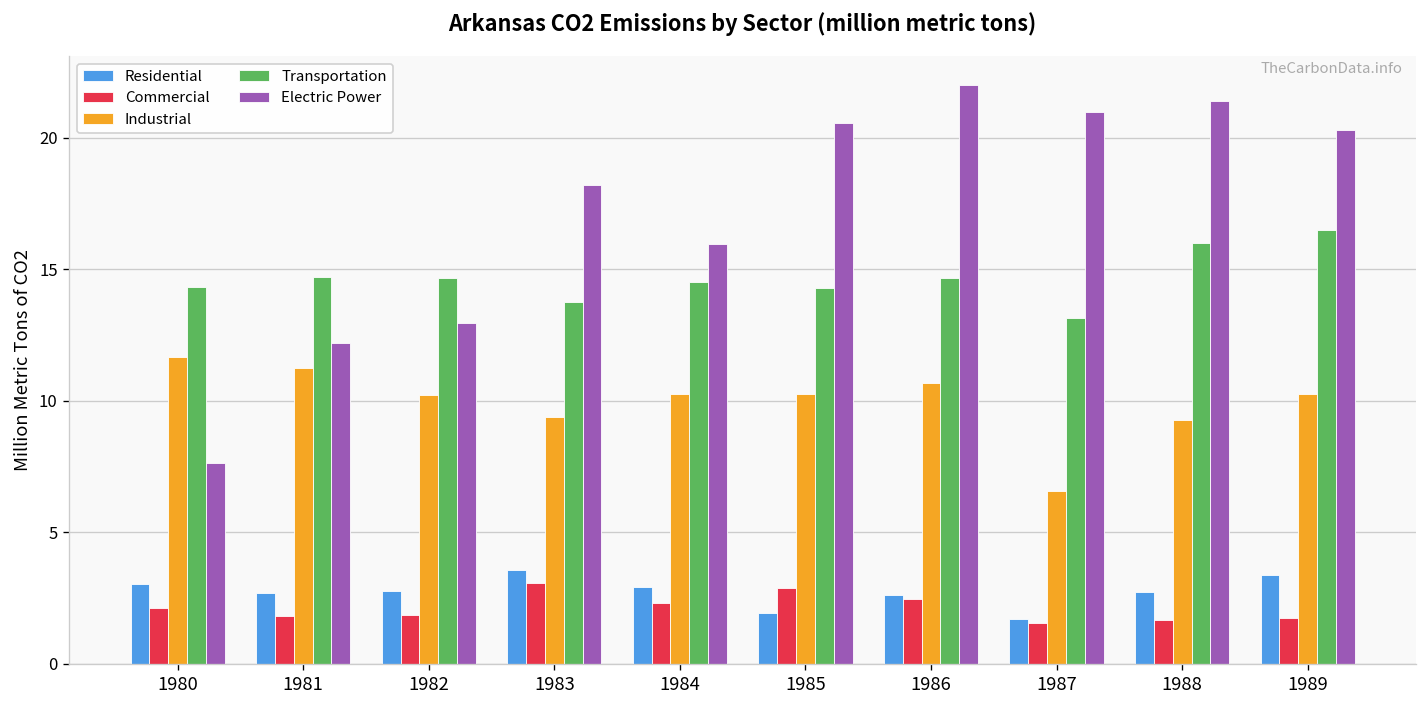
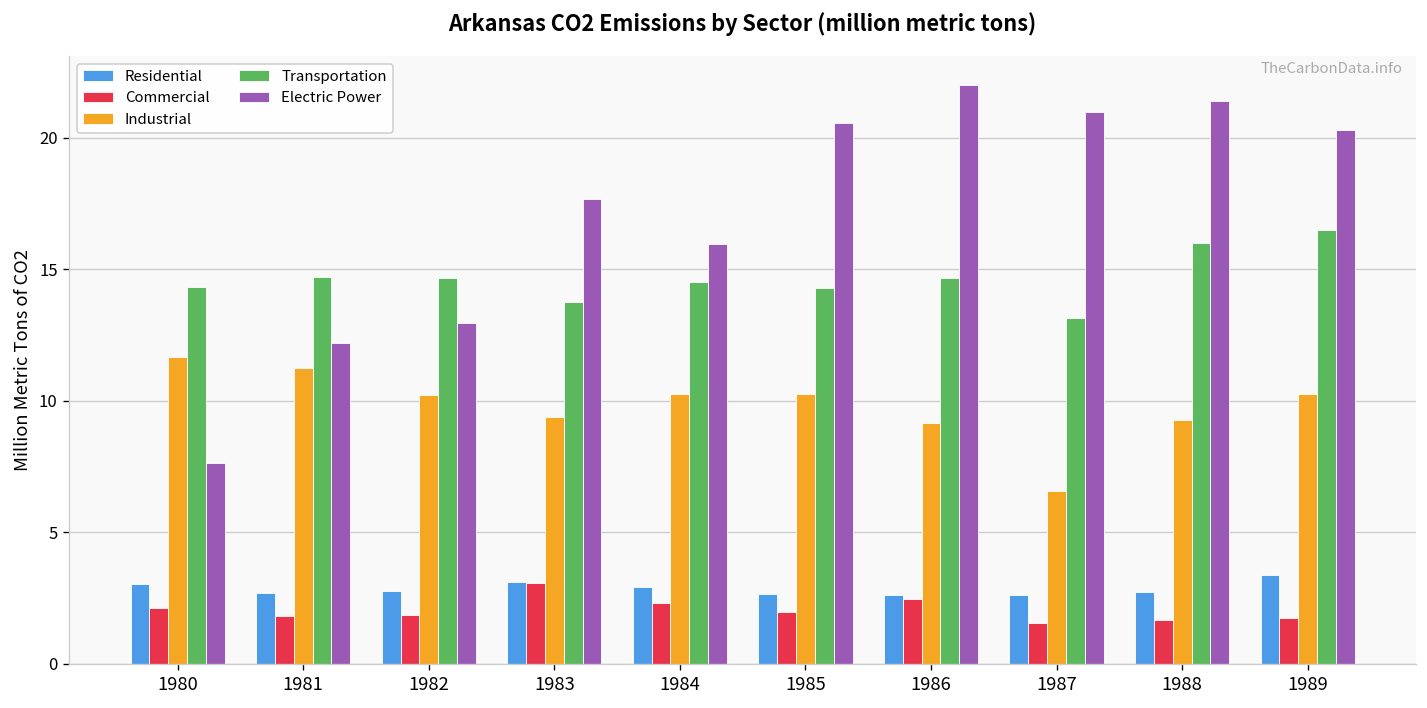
  {
    "Residential": {
      "1980": 3.0,
      "1981": 2.7,
      "1982": 2.8,
-     "1983": 3.6,
+     "1983": 3.1,
      "1984": 2.9,
-     "1985": 2.0,
+     "1985": 2.7,
      "1986": 2.6,
-     "1987": 1.7,
+     "1987": 2.6,
      "1988": 2.7,
      "1989": 3.4
    },
    "Commercial": {
      "1980": 2.1,
      "1981": 1.8,
      "1982": 1.9,
      "1983": 3.1,
      "1984": 2.3,
-     "1985": 2.9,
+     "1985": 2.0,
      "1986": 2.5,
      "1987": 1.6,
      "1988": 1.7,
      "1989": 1.7
    },
    "Industrial": {
      "1980": 11.7,
      "1981": 11.3,
      "1982": 10.2,
      "1983": 9.4,
      "1984": 10.2,
      "1985": 10.3,
-     "1986": 10.7,
+     "1986": 9.2,
      "1987": 6.6,
      "1988": 9.3,
      "1989": 10.3
    },
    "Transportation": {
      "1980": 14.3,
      "1981": 14.7,
      "1982": 14.7,
      "1983": 13.7,
      "1984": 14.5,
      "1985": 14.3,
      "1986": 14.7,
      "1987": 13.1,
      "1988": 16.0,
      "1989": 16.5
    },
    "Electric Power": {
      "1980": 7.6,
      "1981": 12.2,
      "1982": 13.0,
-     "1983": 18.2,
+     "1983": 17.7,
      "1984": 16.0,
      "1985": 20.6,
      "1986": 22.0,
      "1987": 21.0,
      "1988": 21.4,
      "1989": 20.3
    }
  }
